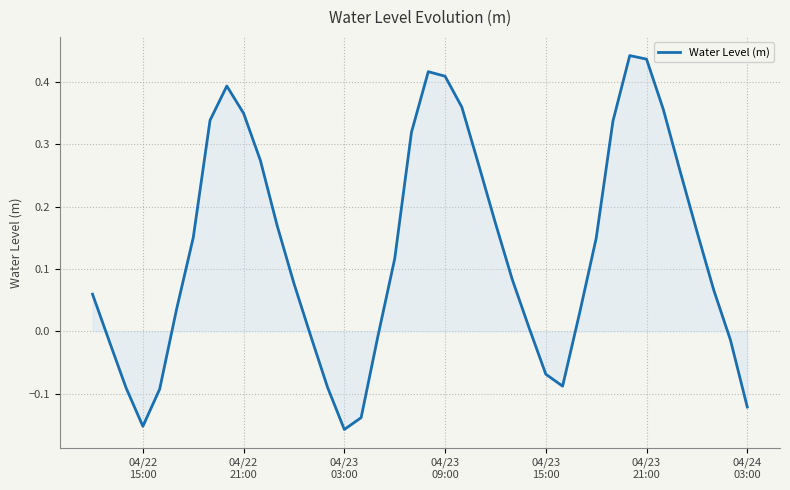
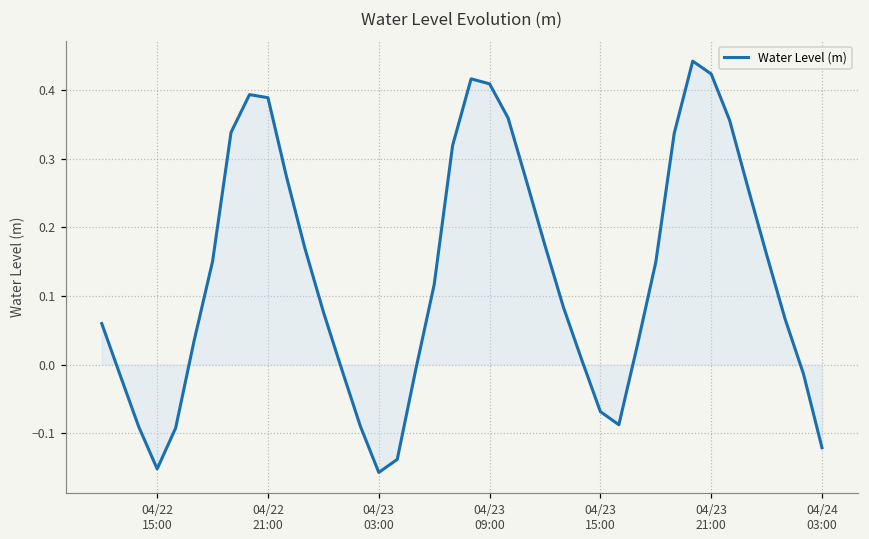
  {
    "Water Level (m)": {
      "04/22 15:00": -0.15,
-     "04/22 21:00": 0.35,
+     "04/22 21:00": 0.39,
      "04/23 03:00": -0.16,
      "04/23 15:00": -0.07,
-     "04/23 21:00": 0.44,
+     "04/23 21:00": 0.42,
      "04/24 03:00": -0.12
    }
  }
